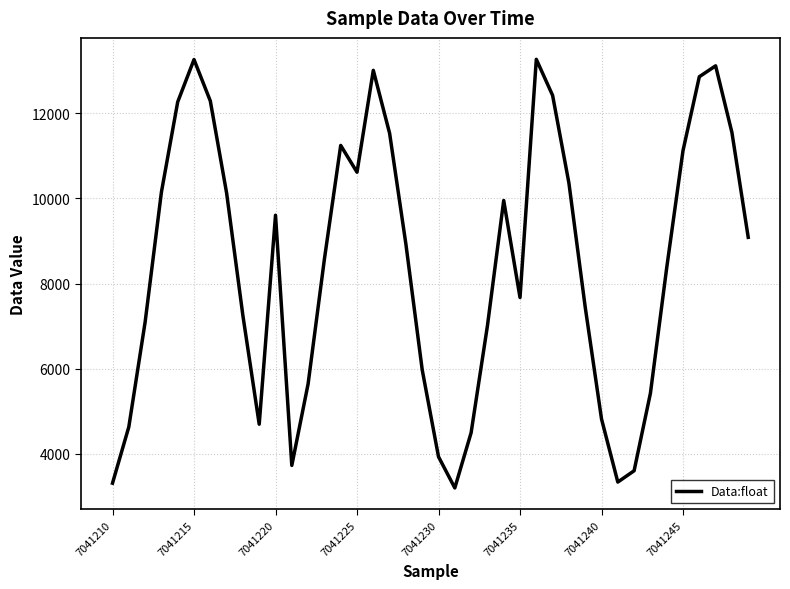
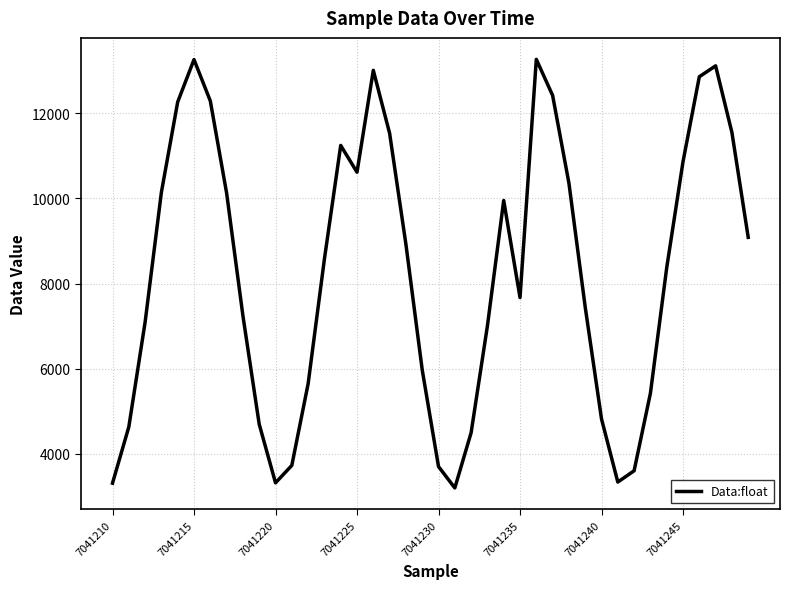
  {
    "7041210": 3300,
    "7041215": 13300,
-   "7041220": 9600,
+   "7041220": 3300,
    "7041225": 10600,
-   "7041230": 3900,
+   "7041230": 3700,
    "7041235": 7700,
    "7041240": 4800,
-   "7041245": 11100
+   "7041245": 10900
  }
